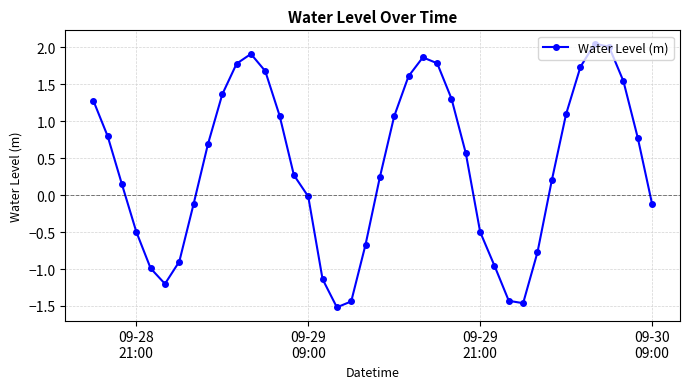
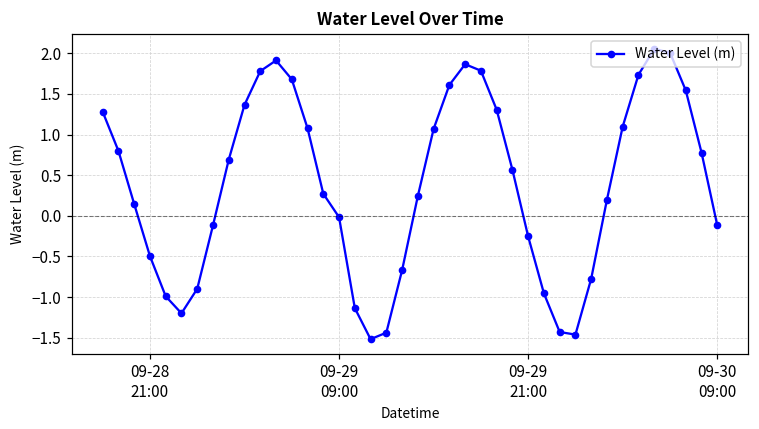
  {
    "09-28 21:00": -0.5,
    "09-29 09:00": 0.0,
-   "09-29 21:00": -0.5,
+   "09-29 21:00": -0.3,
    "09-30 09:00": -0.1
  }
